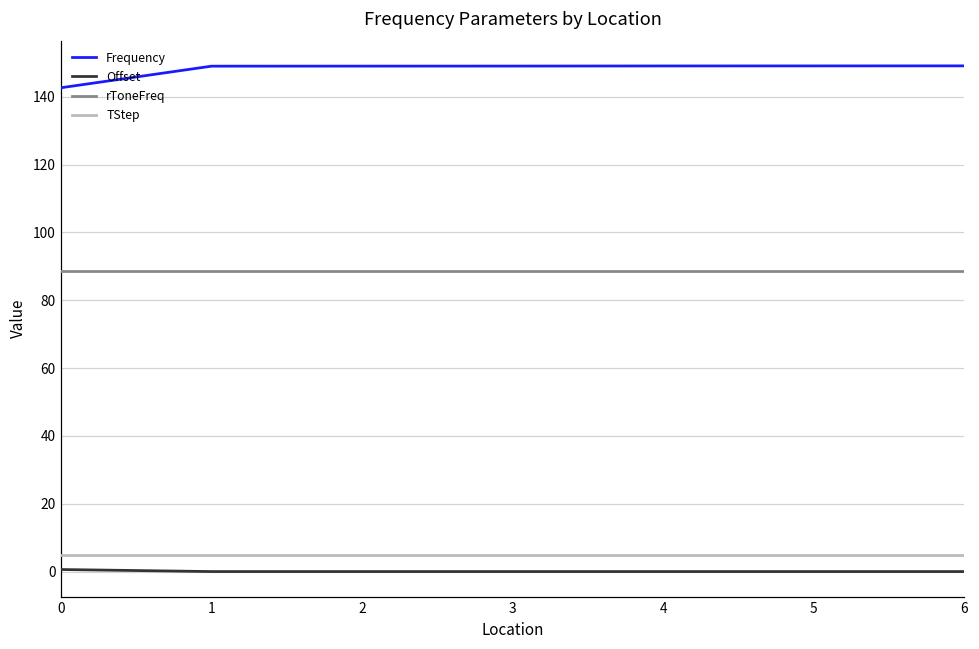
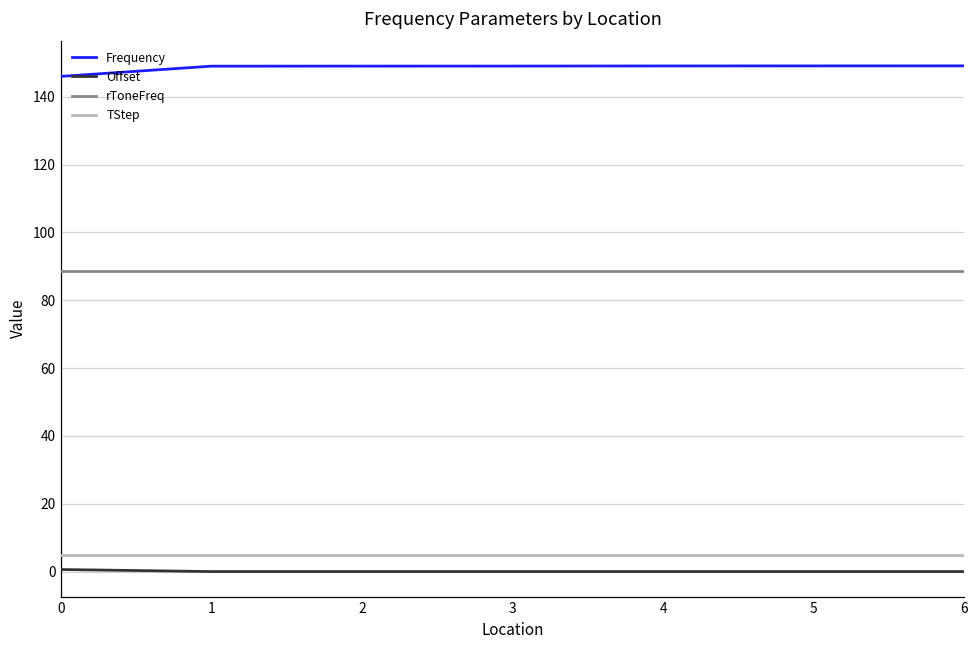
  {
    "Frequency": {
-     "0": 143,
+     "0": 146,
      "1": 149,
      "2": 149,
      "3": 149,
      "4": 149,
      "5": 149,
      "6": 149
    },
    "Offset": {
      "0": 1,
      "1": 0,
      "2": 0,
      "3": 0,
      "4": 0,
      "5": 0,
      "6": 0
    },
    "rToneFreq": {
      "0": 89,
      "1": 89,
      "2": 89,
      "3": 89,
      "4": 89,
      "5": 89,
      "6": 89
    },
    "TStep": {
      "0": 5,
      "1": 5,
      "2": 5,
      "3": 5,
      "4": 5,
      "5": 5,
      "6": 5
    }
  }
